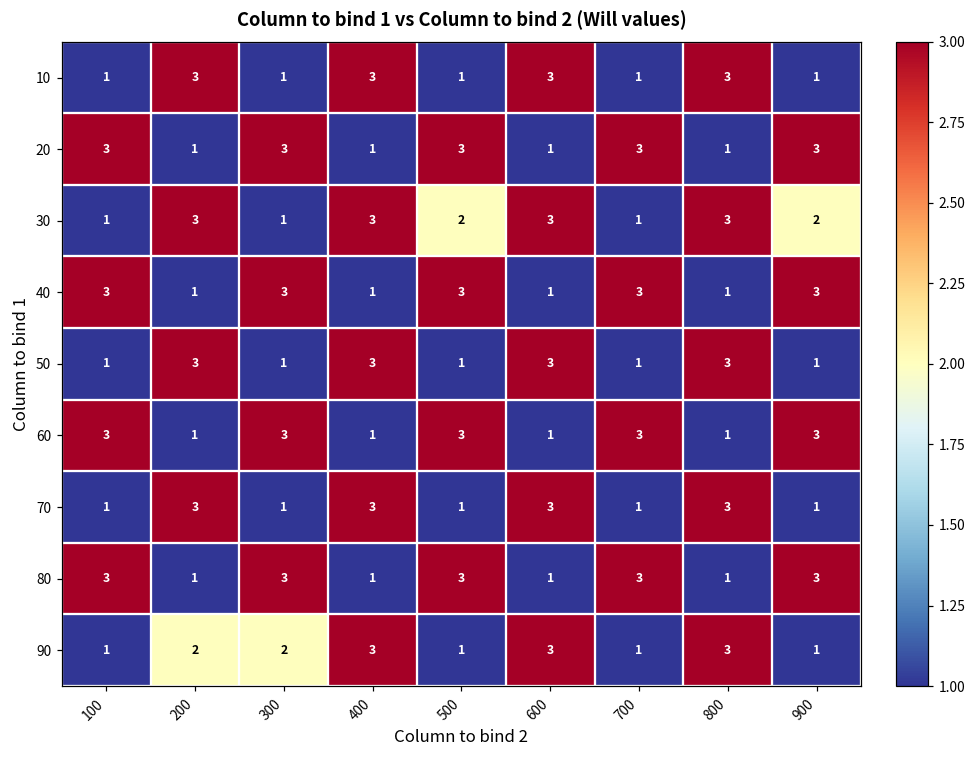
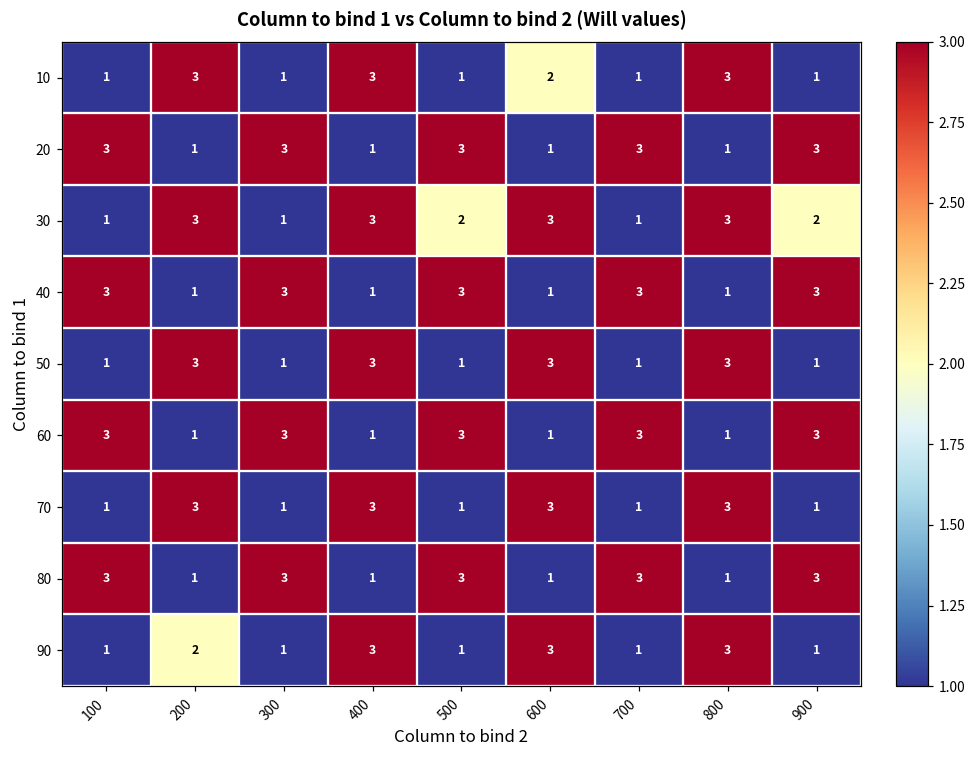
  {
    "10": {
      "100": 1,
      "200": 3,
      "300": 1,
      "400": 3,
      "500": 1,
-     "600": 3,
+     "600": 2,
      "700": 1,
      "800": 3,
      "900": 1
    },
    "20": {
      "100": 3,
      "200": 1,
      "300": 3,
      "400": 1,
      "500": 3,
      "600": 1,
      "700": 3,
      "800": 1,
      "900": 3
    },
    "30": {
      "100": 1,
      "200": 3,
      "300": 1,
      "400": 3,
      "500": 2,
      "600": 3,
      "700": 1,
      "800": 3,
      "900": 2
    },
    "40": {
      "100": 3,
      "200": 1,
      "300": 3,
      "400": 1,
      "500": 3,
      "600": 1,
      "700": 3,
      "800": 1,
      "900": 3
    },
    "50": {
      "100": 1,
      "200": 3,
      "300": 1,
      "400": 3,
      "500": 1,
      "600": 3,
      "700": 1,
      "800": 3,
      "900": 1
    },
    "60": {
      "100": 3,
      "200": 1,
      "300": 3,
      "400": 1,
      "500": 3,
      "600": 1,
      "700": 3,
      "800": 1,
      "900": 3
    },
    "70": {
      "100": 1,
      "200": 3,
      "300": 1,
      "400": 3,
      "500": 1,
      "600": 3,
      "700": 1,
      "800": 3,
      "900": 1
    },
    "80": {
      "100": 3,
      "200": 1,
      "300": 3,
      "400": 1,
      "500": 3,
      "600": 1,
      "700": 3,
      "800": 1,
      "900": 3
    },
    "90": {
      "100": 1,
      "200": 2,
-     "300": 2,
+     "300": 1,
      "400": 3,
      "500": 1,
      "600": 3,
      "700": 1,
      "800": 3,
      "900": 1
    }
  }
